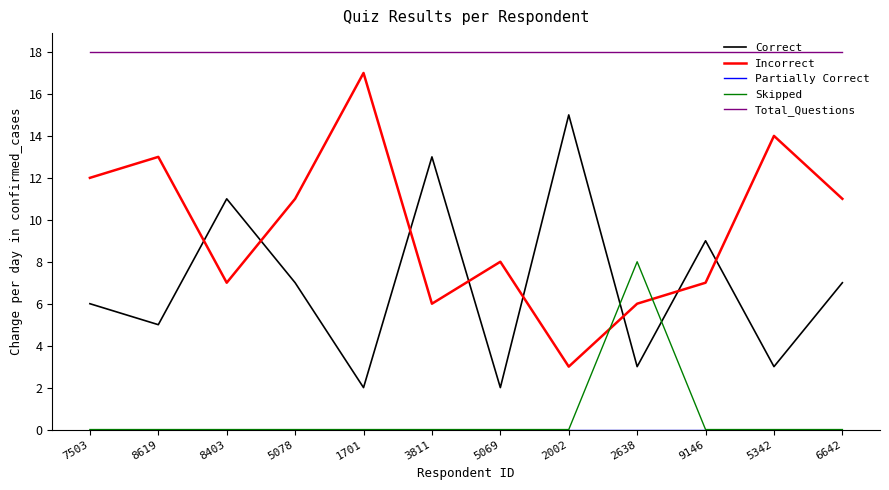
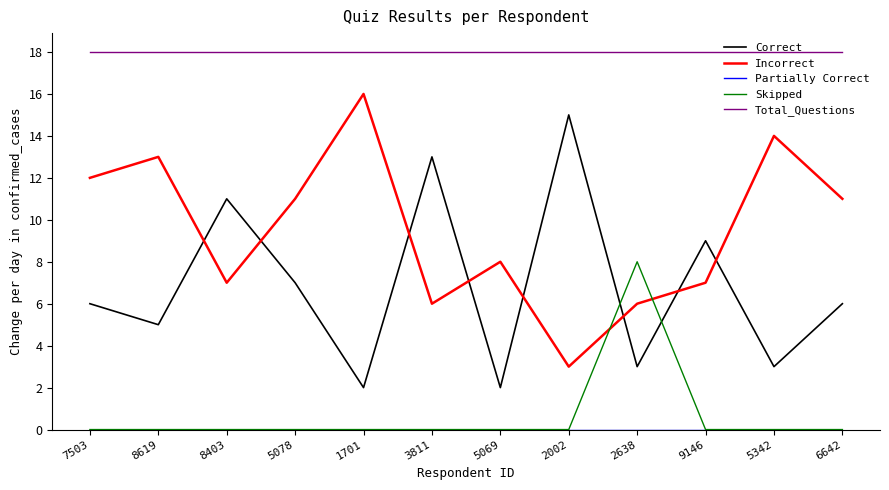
  {
    "Correct": {
      "7503": 6,
      "8619": 5,
      "8403": 11,
      "5078": 7,
      "1701": 2,
      "3811": 13,
      "5069": 2,
      "2002": 15,
      "2638": 3,
      "9146": 9,
      "5342": 3,
-     "6642": 7
+     "6642": 6
    },
    "Incorrect": {
      "7503": 12,
      "8619": 13,
      "8403": 7,
      "5078": 11,
-     "1701": 17,
+     "1701": 16,
      "3811": 6,
      "5069": 8,
      "2002": 3,
      "2638": 6,
      "9146": 7,
      "5342": 14,
      "6642": 11
    },
    "Partially Correct": {
      "2638": 0
    },
    "Skipped": {
      "2638": 8
    },
    "Total_Questions": {
      "7503": 18,
      "8619": 18,
      "8403": 18,
      "5078": 18,
      "1701": 18,
      "3811": 18,
      "5069": 18,
      "2002": 18,
      "2638": 18,
      "9146": 18,
      "5342": 18,
      "6642": 18
    }
  }
